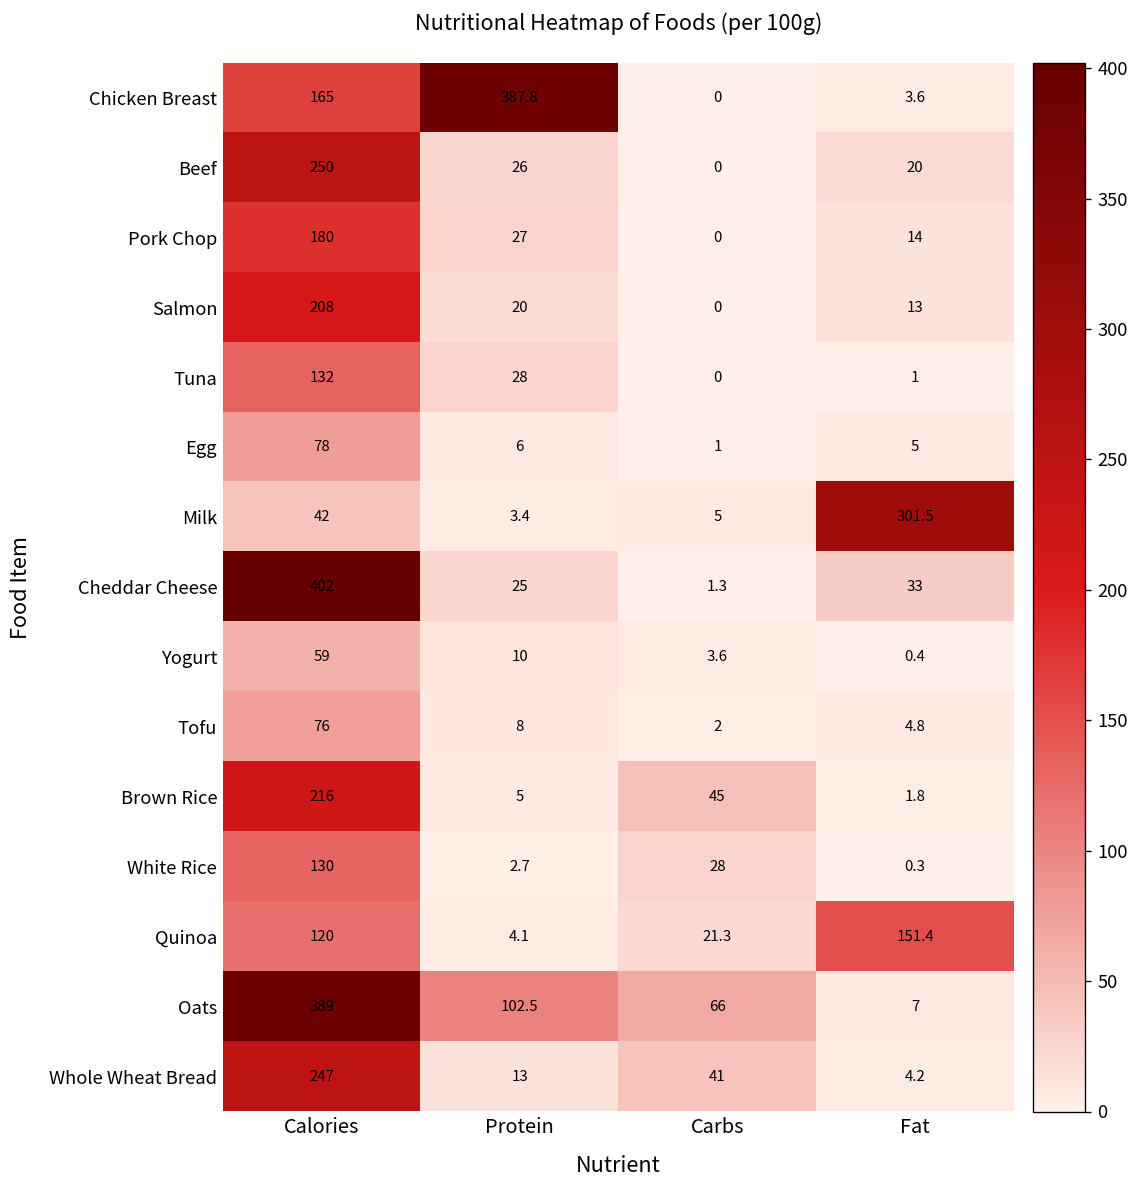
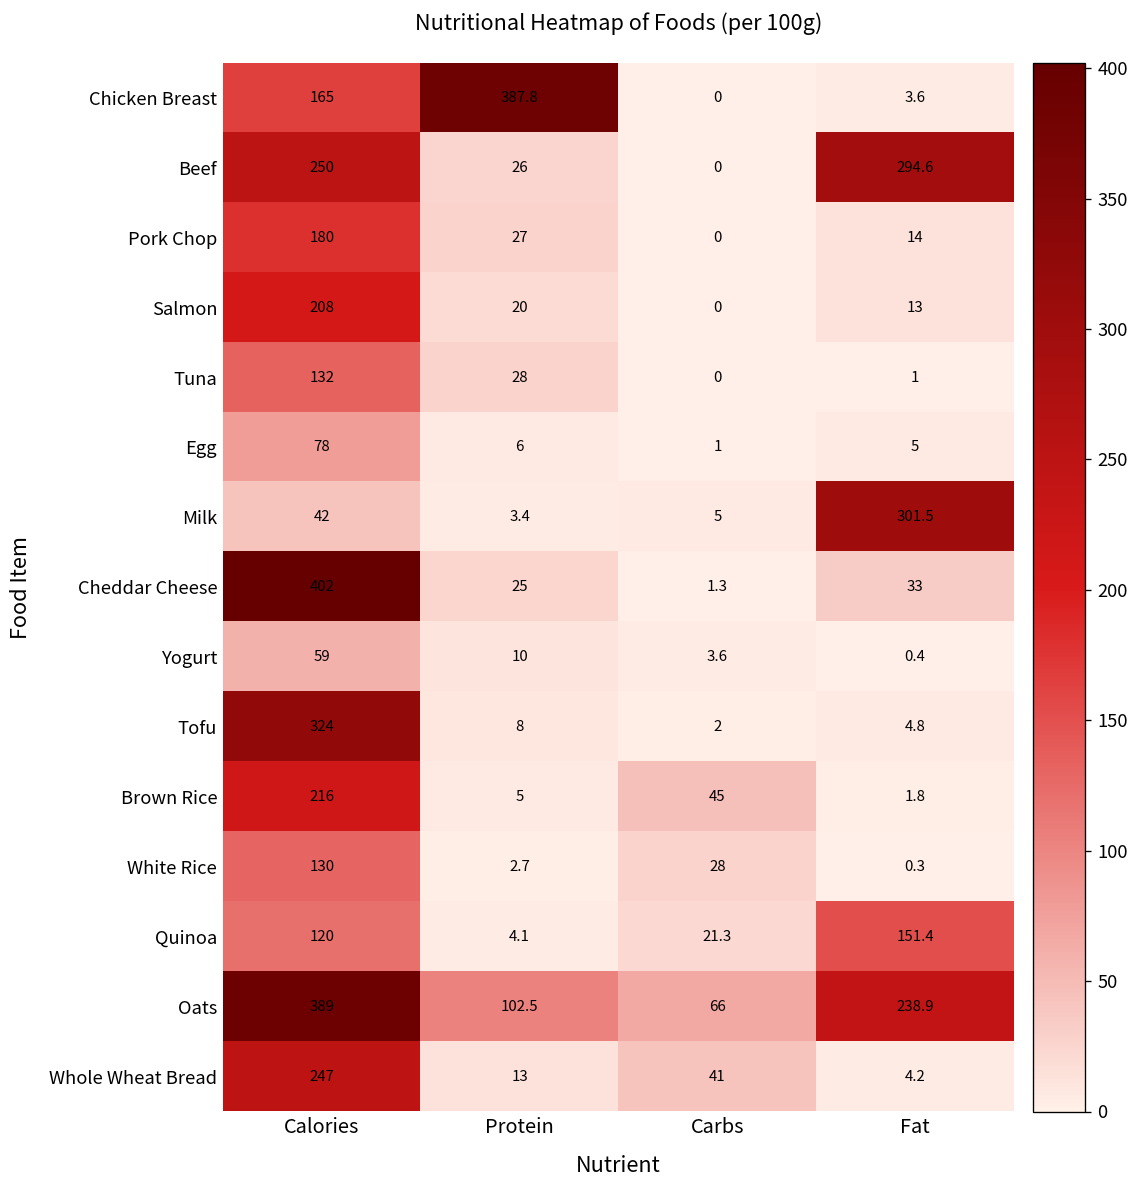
  {
    "Chicken Breast": {
      "Calories": 165,
      "Protein": 387.8,
      "Carbs": 0,
      "Fat": 3.6
    },
    "Beef": {
      "Calories": 250,
      "Protein": 26,
      "Carbs": 0,
-     "Fat": 20
+     "Fat": 294.6
    },
    "Pork Chop": {
      "Calories": 180,
      "Protein": 27,
      "Carbs": 0,
      "Fat": 14
    },
    "Salmon": {
      "Calories": 208,
      "Protein": 20,
      "Carbs": 0,
      "Fat": 13
    },
    "Tuna": {
      "Calories": 132,
      "Protein": 28,
      "Carbs": 0,
      "Fat": 1
    },
    "Egg": {
      "Calories": 78,
      "Protein": 6,
      "Carbs": 1,
      "Fat": 5
    },
    "Milk": {
      "Calories": 42,
      "Protein": 3.4,
      "Carbs": 5,
      "Fat": 301.5
    },
    "Cheddar Cheese": {
      "Calories": 402,
      "Protein": 25,
      "Carbs": 1.3,
      "Fat": 33
    },
    "Yogurt": {
      "Calories": 59,
      "Protein": 10,
      "Carbs": 3.6,
      "Fat": 0.4
    },
    "Tofu": {
-     "Calories": 76,
+     "Calories": 324,
      "Protein": 8,
      "Carbs": 2,
      "Fat": 4.8
    },
    "Brown Rice": {
      "Calories": 216,
      "Protein": 5,
      "Carbs": 45,
      "Fat": 1.8
    },
    "White Rice": {
      "Calories": 130,
      "Protein": 2.7,
      "Carbs": 28,
      "Fat": 0.3
    },
    "Quinoa": {
      "Calories": 120,
      "Protein": 4.1,
      "Carbs": 21.3,
      "Fat": 151.4
    },
    "Oats": {
      "Calories": 389,
      "Protein": 102.5,
      "Carbs": 66,
-     "Fat": 7
+     "Fat": 238.9
    },
    "Whole Wheat Bread": {
      "Calories": 247,
      "Protein": 13,
      "Carbs": 41,
      "Fat": 4.2
    }
  }
